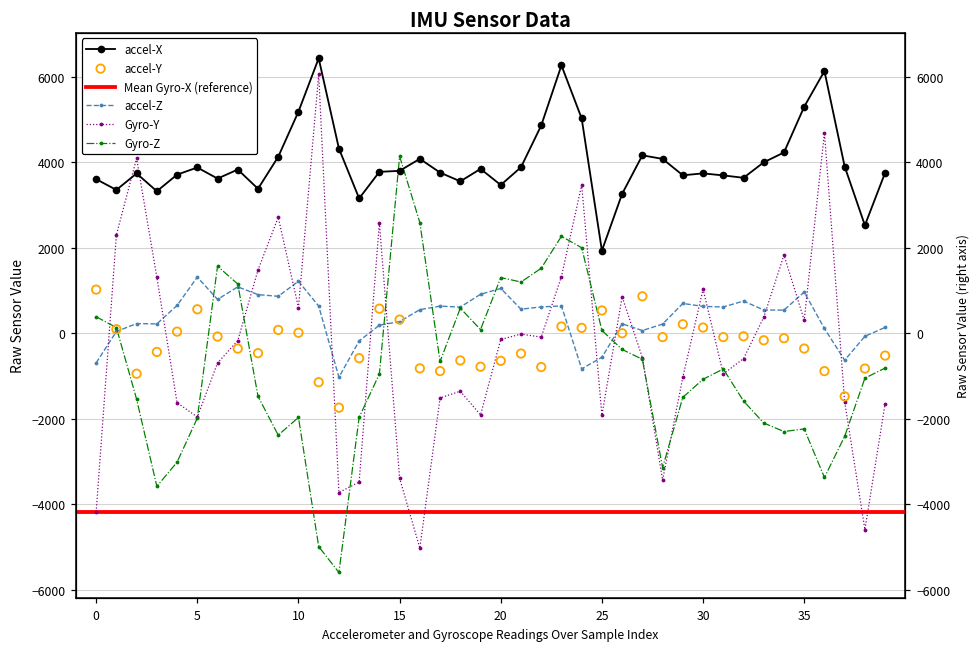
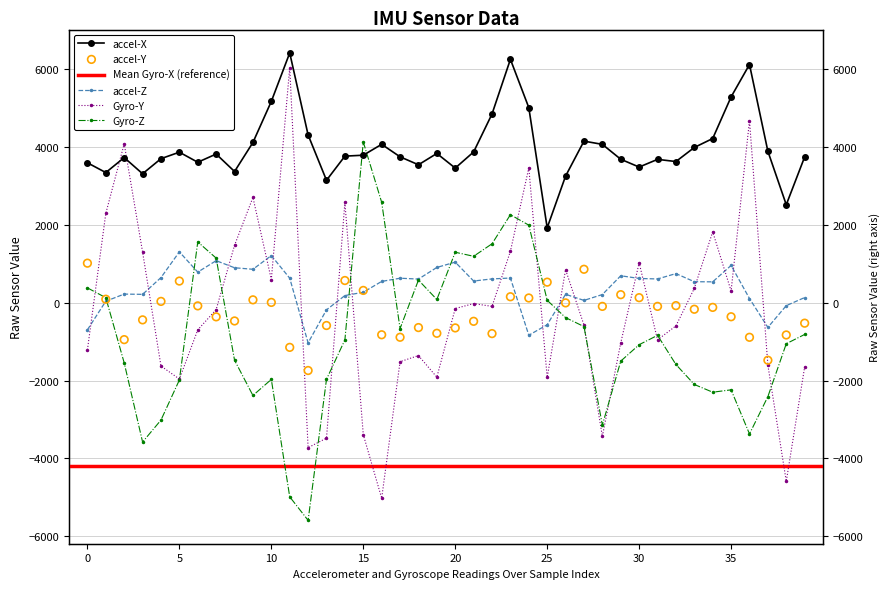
  {
    "accel-X": {
      "0": 3600,
      "5": 3900,
      "10": 5200,
      "15": 3800,
      "20": 3500,
      "25": 1900,
-     "30": 3700,
+     "30": 3500,
      "35": 5300
    },
    "accel-Z": {
      "0": -700,
      "5": 1300,
      "10": 1200,
      "20": 1000,
      "25": -600,
      "30": 600,
      "35": 1000
    },
    "Gyro-Y": {
-     "0": -4200,
+     "0": -1200,
      "10": 600,
      "15": -3400,
      "20": -100,
      "25": -1900,
      "30": 1000,
      "35": 300
    },
    "Gyro-Z": {
      "0": 400,
      "10": -2000,
      "15": 4100,
      "20": 1300,
      "25": 100,
      "30": -1100,
      "35": -2200
    }
  }
